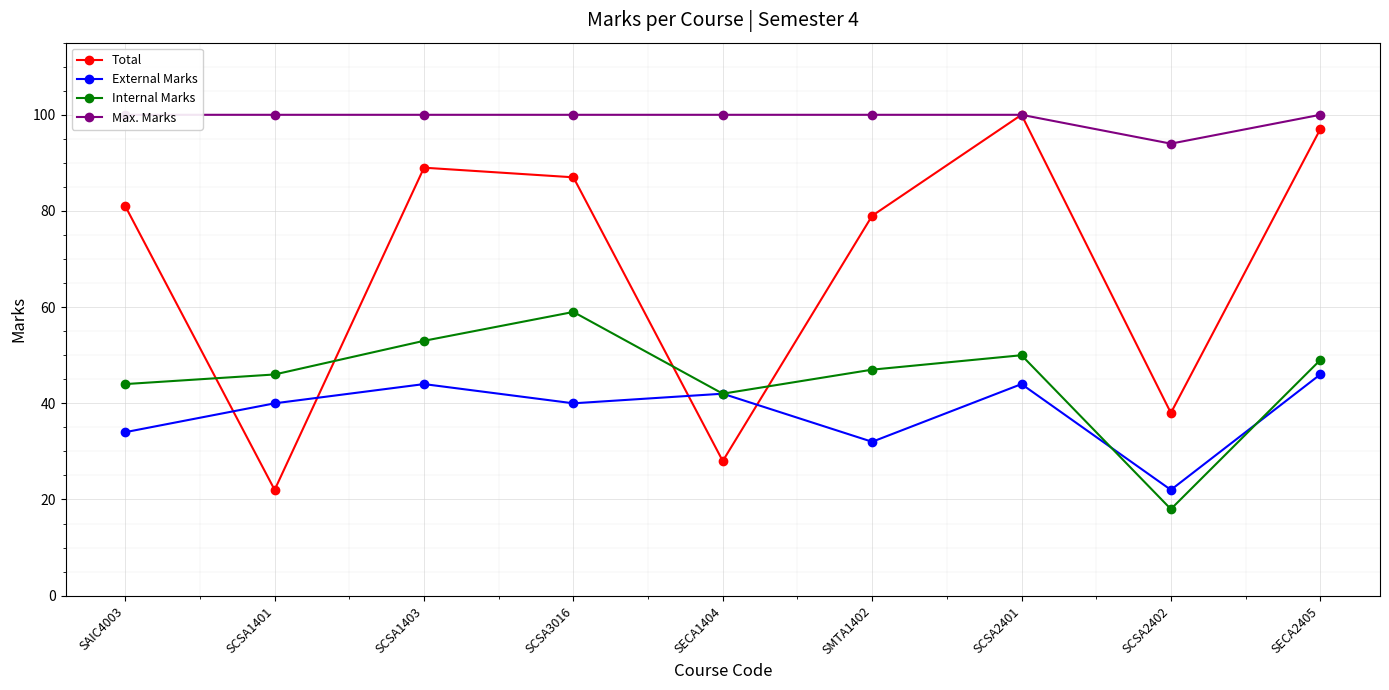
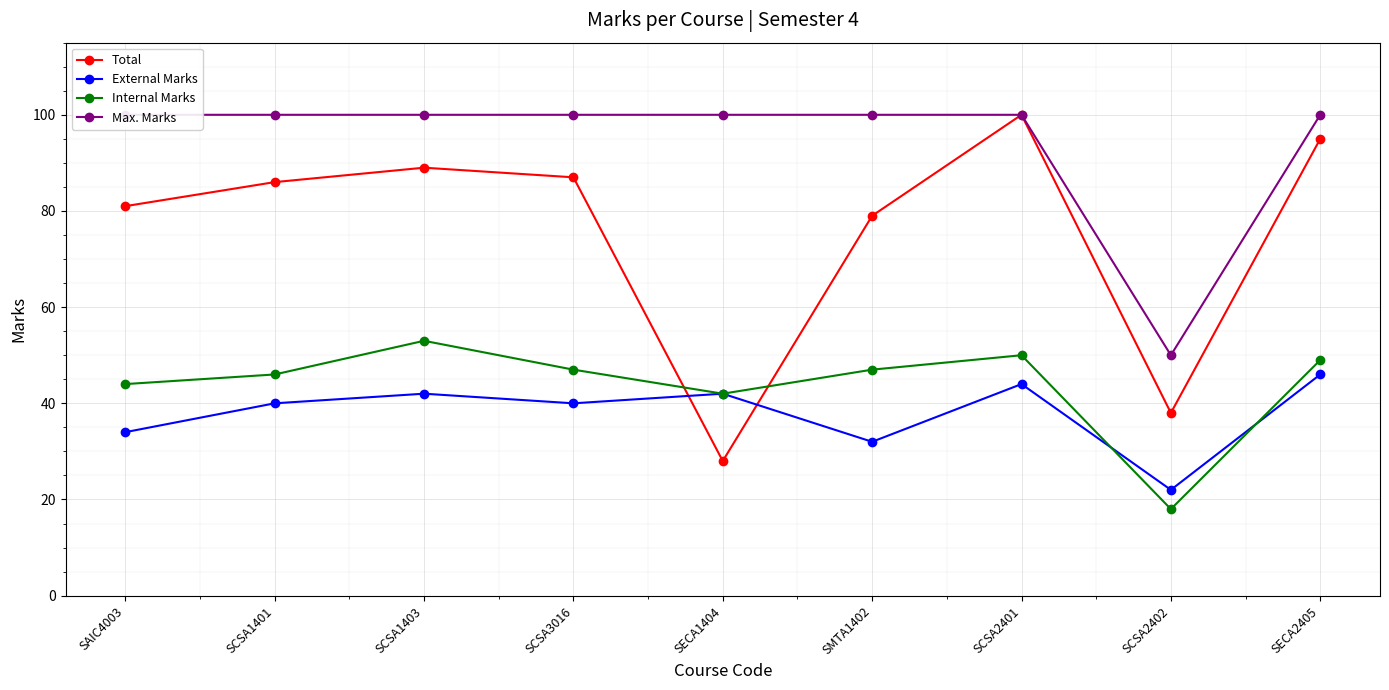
  {
    "Total": {
      "SAIC4003": 81,
-     "SCSA1401": 22,
+     "SCSA1401": 86,
      "SCSA1403": 89,
      "SCSA3016": 87,
      "SECA1404": 28,
      "SMTA1402": 79,
      "SCSA2402": 38,
-     "SECA2405": 97
+     "SECA2405": 95
    },
    "External Marks": {
      "SAIC4003": 34,
      "SCSA1401": 40,
-     "SCSA1403": 44,
+     "SCSA1403": 42,
      "SCSA3016": 40,
      "SMTA1402": 32,
      "SCSA2401": 44,
      "SCSA2402": 22,
      "SECA2405": 46
    },
    "Internal Marks": {
      "SAIC4003": 44,
      "SCSA1401": 46,
      "SCSA1403": 53,
-     "SCSA3016": 59,
+     "SCSA3016": 47,
      "SMTA1402": 47,
      "SCSA2401": 50,
      "SCSA2402": 18,
      "SECA2405": 49
    },
    "Max. Marks": {
      "SCSA1401": 100,
      "SCSA1403": 100,
      "SCSA3016": 100,
      "SECA1404": 100,
      "SMTA1402": 100,
-     "SCSA2402": 94,
+     "SCSA2402": 50,
      "SECA2405": 100
    }
  }
